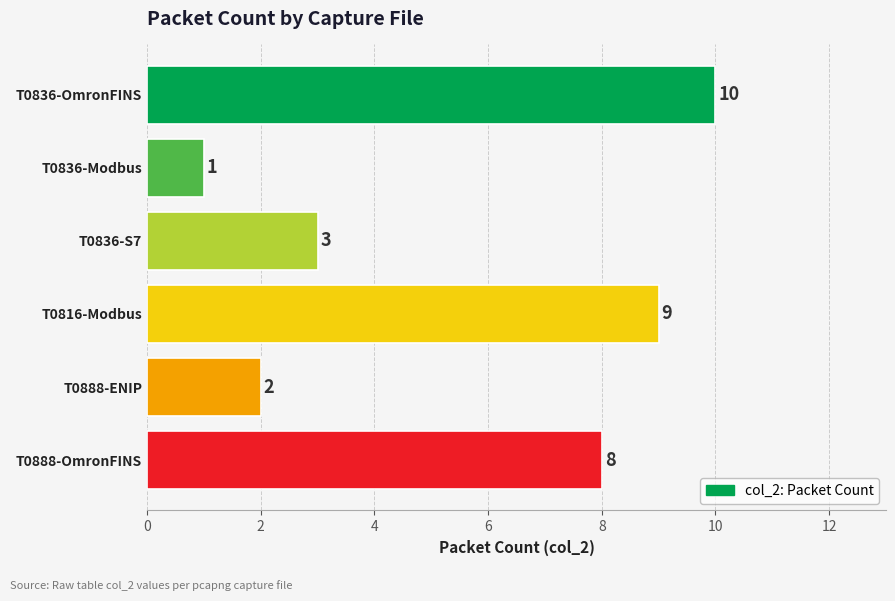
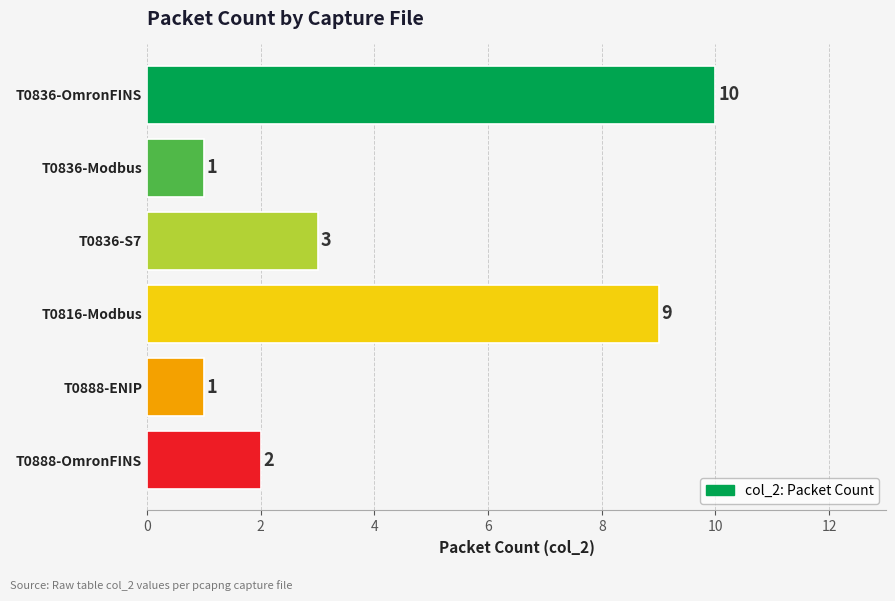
  {
    "T0836-OmronFINS": 10,
    "T0836-Modbus": 1,
    "T0836-S7": 3,
    "T0816-Modbus": 9,
-   "T0888-ENIP": 2,
-   "T0888-OmronFINS": 8
+   "T0888-ENIP": 1,
+   "T0888-OmronFINS": 2
  }
